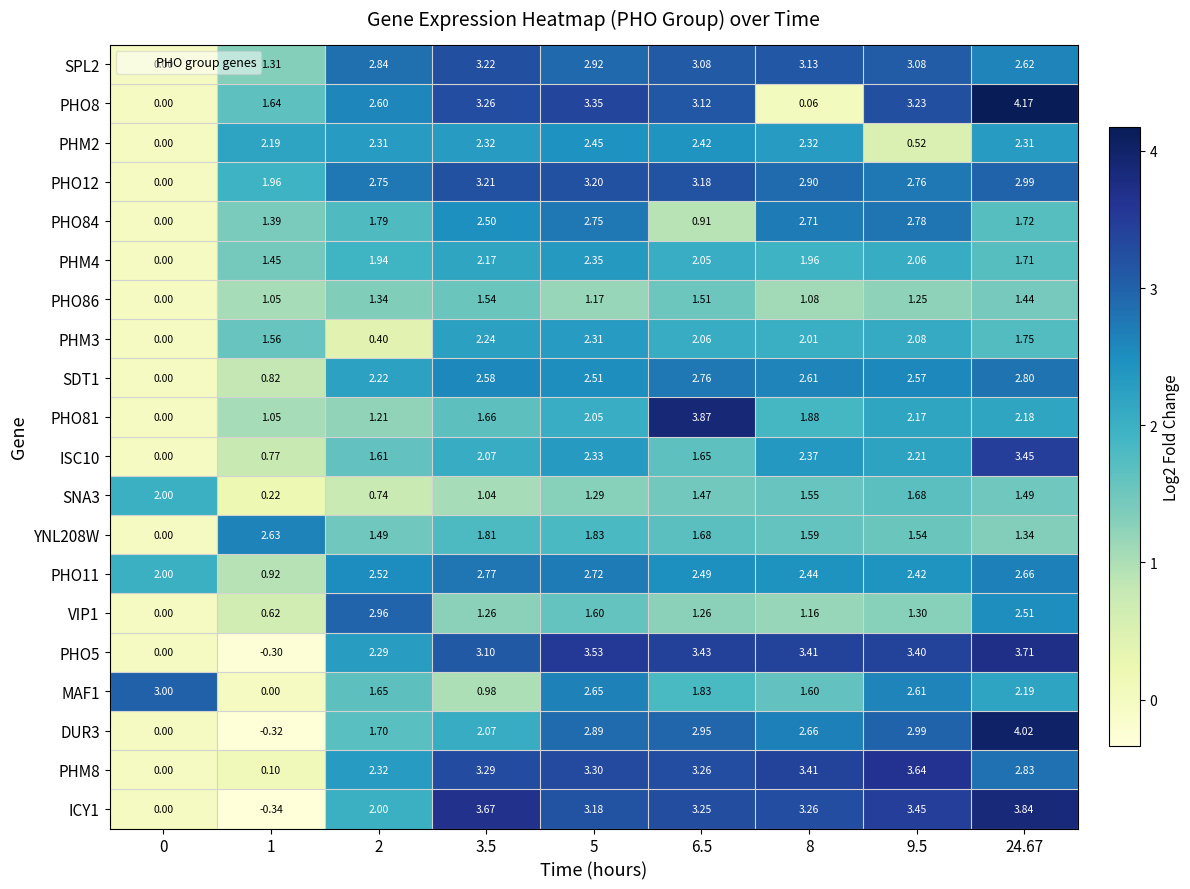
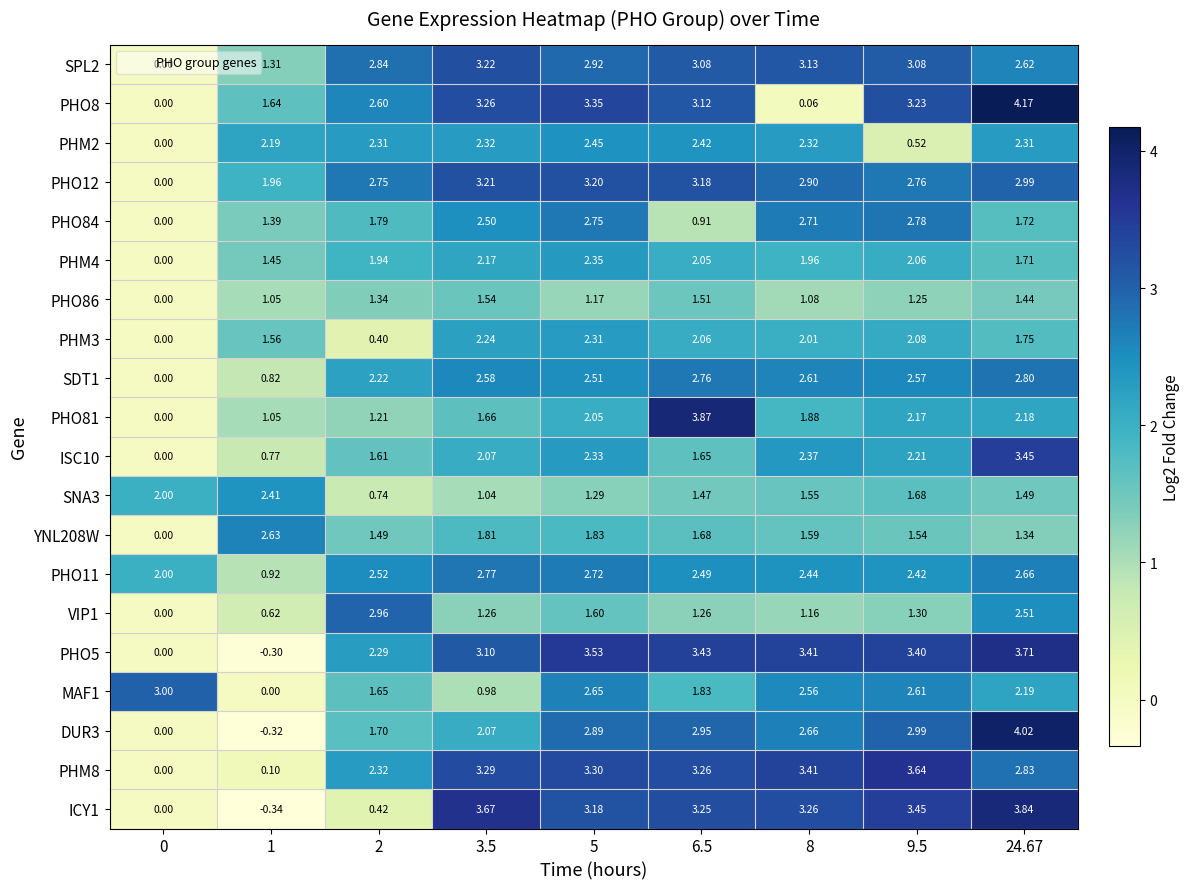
  {
    "SPL2": {
      "2": 2.84,
      "3.5": 3.22,
      "5": 2.92,
      "6.5": 3.08,
      "8": 3.13,
      "9.5": 3.08,
      "24.67": 2.62
    },
    "PHO8": {
      "0": 0.00,
      "1": 1.64,
      "2": 2.60,
      "3.5": 3.26,
      "5": 3.35,
      "6.5": 3.12,
      "8": 0.06,
      "9.5": 3.23,
      "24.67": 4.17
    },
    "PHM2": {
      "0": 0.00,
      "1": 2.19,
      "2": 2.31,
      "3.5": 2.32,
      "5": 2.45,
      "6.5": 2.42,
      "8": 2.32,
      "9.5": 0.52,
      "24.67": 2.31
    },
    "PHO12": {
      "0": 0.00,
      "1": 1.96,
      "2": 2.75,
      "3.5": 3.21,
      "5": 3.20,
      "6.5": 3.18,
      "8": 2.90,
      "9.5": 2.76,
      "24.67": 2.99
    },
    "PHO84": {
      "0": 0.00,
      "1": 1.39,
      "2": 1.79,
      "3.5": 2.50,
      "5": 2.75,
      "6.5": 0.91,
      "8": 2.71,
      "9.5": 2.78,
      "24.67": 1.72
    },
    "PHM4": {
      "0": 0.00,
      "1": 1.45,
      "2": 1.94,
      "3.5": 2.17,
      "5": 2.35,
      "6.5": 2.05,
      "8": 1.96,
      "9.5": 2.06,
      "24.67": 1.71
    },
    "PHO86": {
      "0": 0.00,
      "1": 1.05,
      "2": 1.34,
      "3.5": 1.54,
      "5": 1.17,
      "6.5": 1.51,
      "8": 1.08,
      "9.5": 1.25,
      "24.67": 1.44
    },
    "PHM3": {
      "0": 0.00,
      "1": 1.56,
      "2": 0.40,
      "3.5": 2.24,
      "5": 2.31,
      "6.5": 2.06,
      "8": 2.01,
      "9.5": 2.08,
      "24.67": 1.75
    },
    "SDT1": {
      "0": 0.00,
      "1": 0.82,
      "2": 2.22,
      "3.5": 2.58,
      "5": 2.51,
      "6.5": 2.76,
      "8": 2.61,
      "9.5": 2.57,
      "24.67": 2.80
    },
    "PHO81": {
      "0": 0.00,
      "1": 1.05,
      "2": 1.21,
      "3.5": 1.66,
      "5": 2.05,
      "6.5": 3.87,
      "8": 1.88,
      "9.5": 2.17,
      "24.67": 2.18
    },
    "ISC10": {
      "0": 0.00,
      "1": 0.77,
      "2": 1.61,
      "3.5": 2.07,
      "5": 2.33,
      "6.5": 1.65,
      "8": 2.37,
      "9.5": 2.21,
      "24.67": 3.45
    },
    "SNA3": {
      "0": 2.00,
-     "1": 0.22,
+     "1": 2.41,
      "2": 0.74,
      "3.5": 1.04,
      "5": 1.29,
      "6.5": 1.47,
      "8": 1.55,
      "9.5": 1.68,
      "24.67": 1.49
    },
    "YNL208W": {
      "0": 0.00,
      "1": 2.63,
      "2": 1.49,
      "3.5": 1.81,
      "5": 1.83,
      "6.5": 1.68,
      "8": 1.59,
      "9.5": 1.54,
      "24.67": 1.34
    },
    "PHO11": {
      "0": 2.00,
      "1": 0.92,
      "2": 2.52,
      "3.5": 2.77,
      "5": 2.72,
      "6.5": 2.49,
      "8": 2.44,
      "9.5": 2.42,
      "24.67": 2.66
    },
    "VIP1": {
      "0": 0.00,
      "1": 0.62,
      "2": 2.96,
      "3.5": 1.26,
      "5": 1.60,
      "6.5": 1.26,
      "8": 1.16,
      "9.5": 1.30,
      "24.67": 2.51
    },
    "PHO5": {
      "0": 0.00,
      "1": -0.30,
      "2": 2.29,
      "3.5": 3.10,
      "5": 3.53,
      "6.5": 3.43,
      "8": 3.41,
      "9.5": 3.40,
      "24.67": 3.71
    },
    "MAF1": {
      "0": 3.00,
      "1": 0.00,
      "2": 1.65,
      "3.5": 0.98,
      "5": 2.65,
      "6.5": 1.83,
-     "8": 1.60,
+     "8": 2.56,
      "9.5": 2.61,
      "24.67": 2.19
    },
    "DUR3": {
      "0": 0.00,
      "1": -0.32,
      "2": 1.70,
      "3.5": 2.07,
      "5": 2.89,
      "6.5": 2.95,
      "8": 2.66,
      "9.5": 2.99,
      "24.67": 4.02
    },
    "PHM8": {
      "0": 0.00,
      "1": 0.10,
      "2": 2.32,
      "3.5": 3.29,
      "5": 3.30,
      "6.5": 3.26,
      "8": 3.41,
      "9.5": 3.64,
      "24.67": 2.83
    },
    "ICY1": {
      "0": 0.00,
      "1": -0.34,
-     "2": 2.00,
+     "2": 0.42,
      "3.5": 3.67,
      "5": 3.18,
      "6.5": 3.25,
      "8": 3.26,
      "9.5": 3.45,
      "24.67": 3.84
    }
  }
